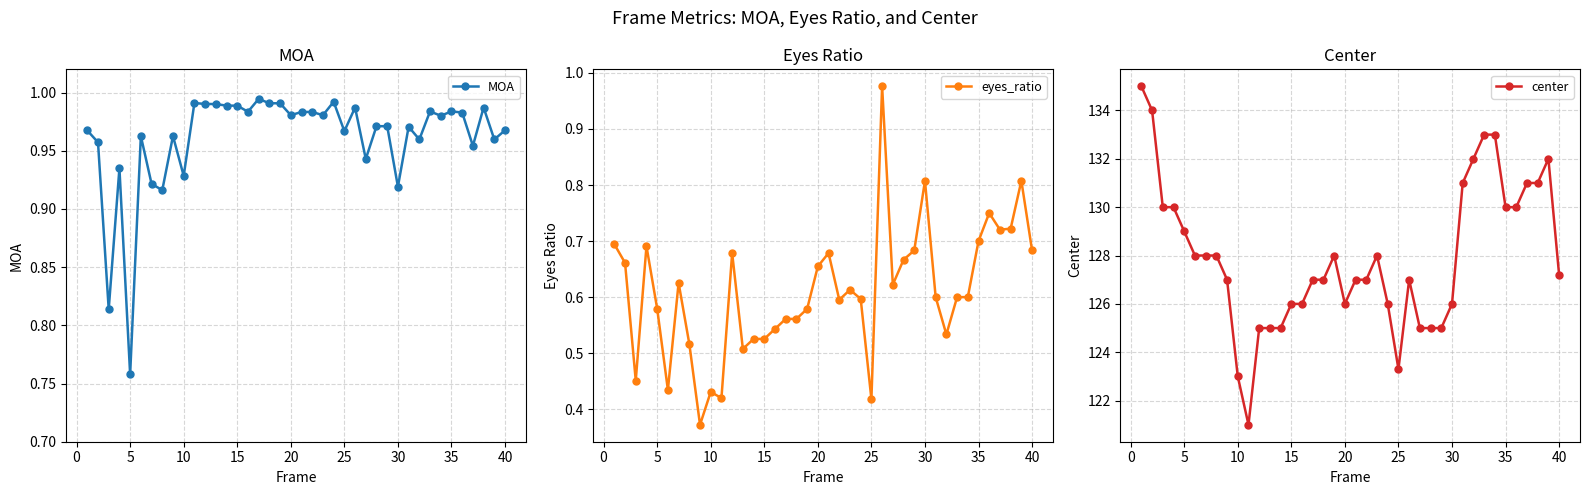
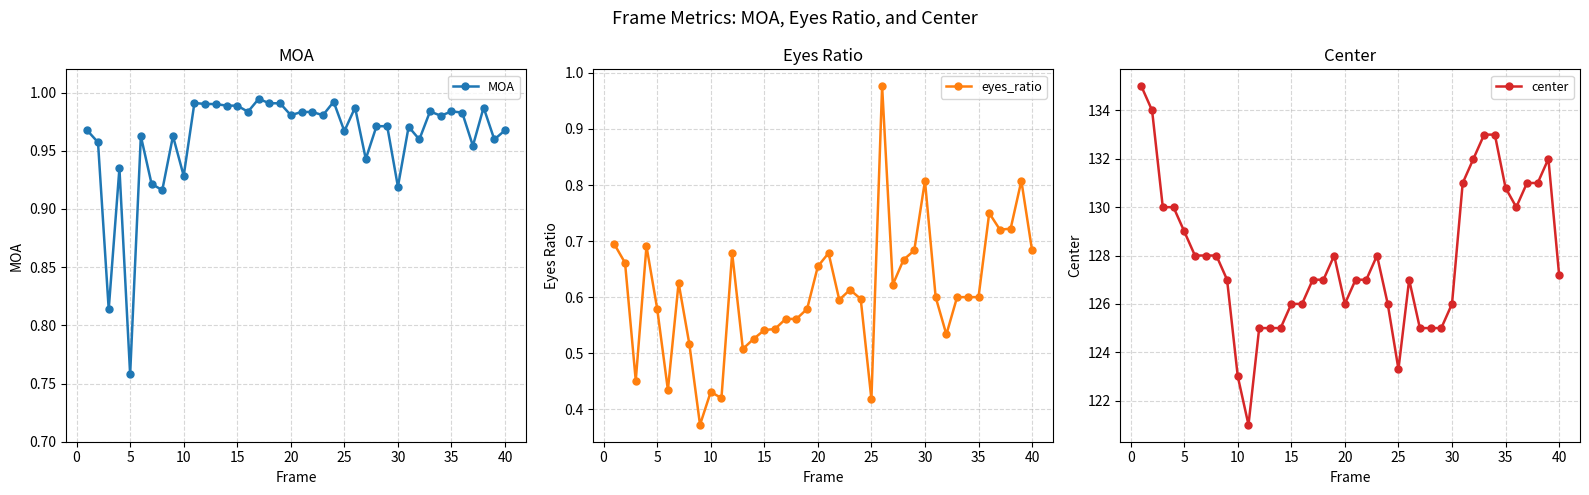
  {
    "MOA": {
      "5": 0.758,
      "10": 0.928,
      "15": 0.989,
      "20": 0.981,
      "25": 0.967,
      "30": 0.919,
      "35": 0.984,
      "40": 0.968
    },
    "Eyes Ratio": {
      "5": 0.58,
      "10": 0.43,
-     "15": 0.53,
+     "15": 0.54,
      "20": 0.65,
      "25": 0.42,
      "30": 0.81,
-     "35": 0.7,
+     "35": 0.6,
      "40": 0.68
    },
    "Center": {
      "5": 129.0,
      "10": 123.0,
      "15": 126.0,
      "20": 126.0,
      "25": 123.3,
      "30": 126.0,
-     "35": 130.0,
+     "35": 130.8,
      "40": 127.2
    }
  }
